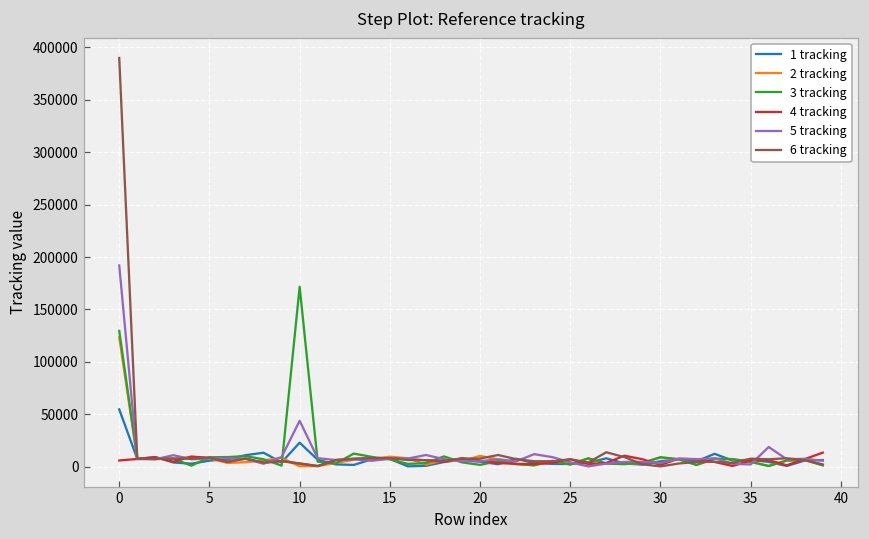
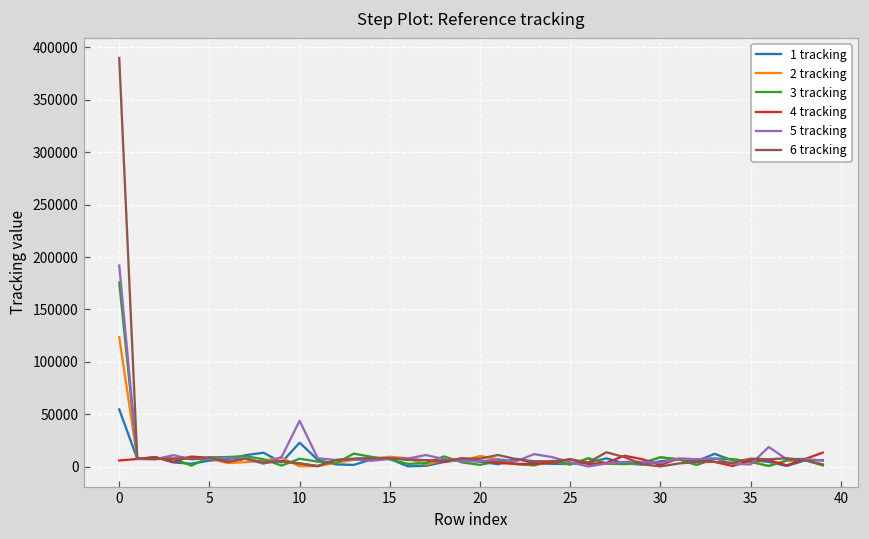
  {
    "1 tracking": {
      "0": 50000,
      "10": 20000
    },
    "2 tracking": {
      "0": 120000
    },
    "3 tracking": {
-     "0": 130000,
-     "10": 170000,
+     "0": 180000,
+     "10": 10000,
      "20": 0
    },
    "4 tracking": {
      "0": 10000
    },
    "5 tracking": {
      "0": 190000,
      "10": 40000
    },
    "6 tracking": {
      "0": 390000
    }
  }
